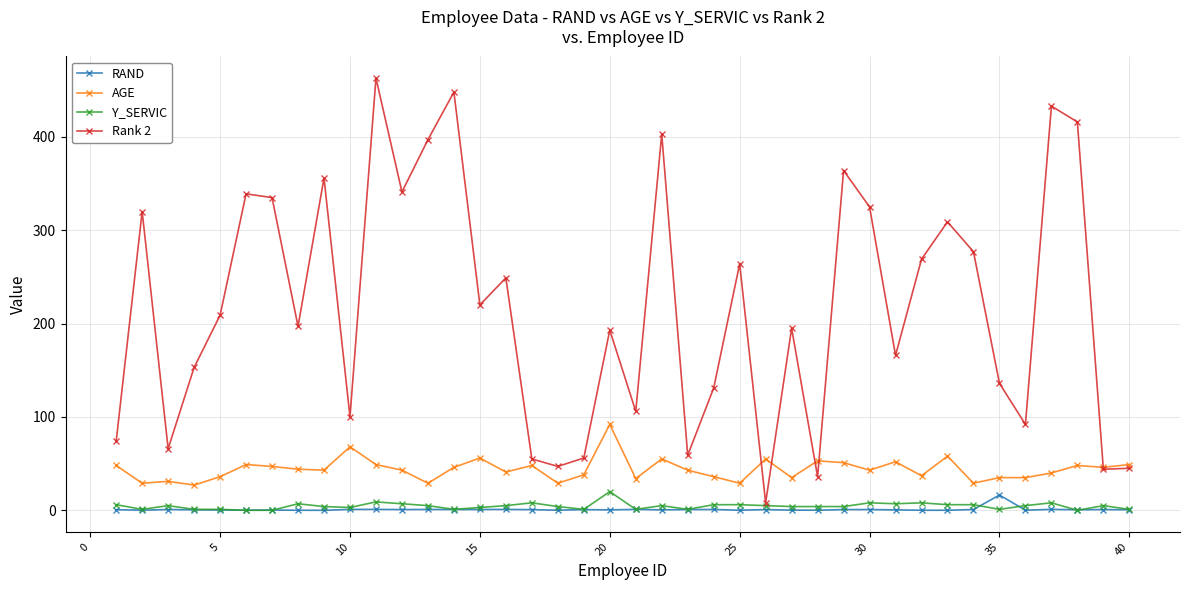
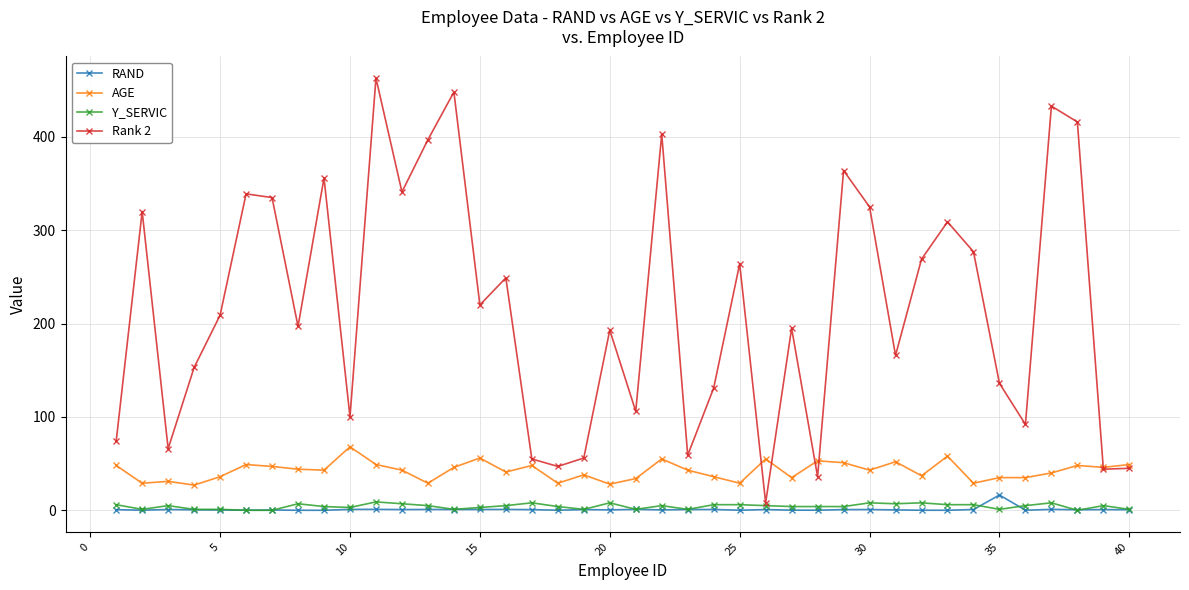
  {
    "RAND": {
      "20": 0,
      "25": 0,
      "30": 0,
      "35": 20
    },
    "AGE": {
      "5": 40,
      "10": 70,
      "15": 60,
-     "20": 90,
+     "20": 30,
      "25": 30,
      "30": 40,
      "35": 40,
      "40": 50
    },
    "Y_SERVIC": {
-     "20": 20,
+     "20": 10,
      "25": 10,
      "30": 10,
      "35": 0
    },
    "Rank 2": {
      "5": 210,
      "10": 100,
      "15": 220,
      "20": 190,
      "25": 260,
      "30": 330,
      "35": 140,
      "40": 50
    }
  }
